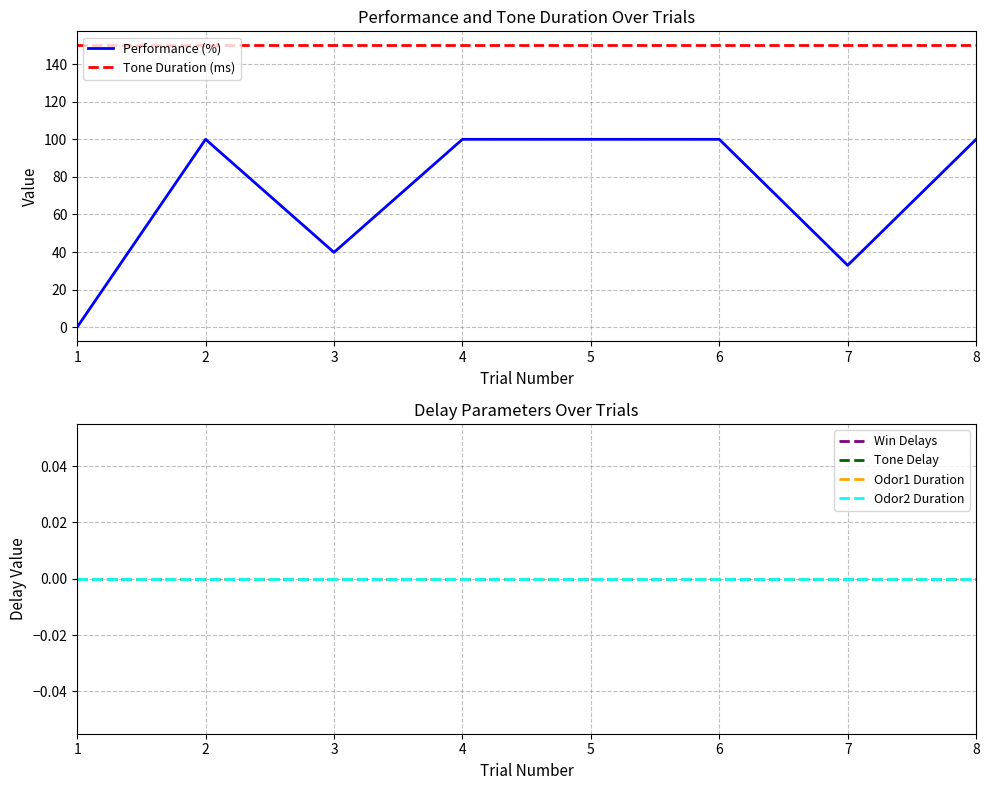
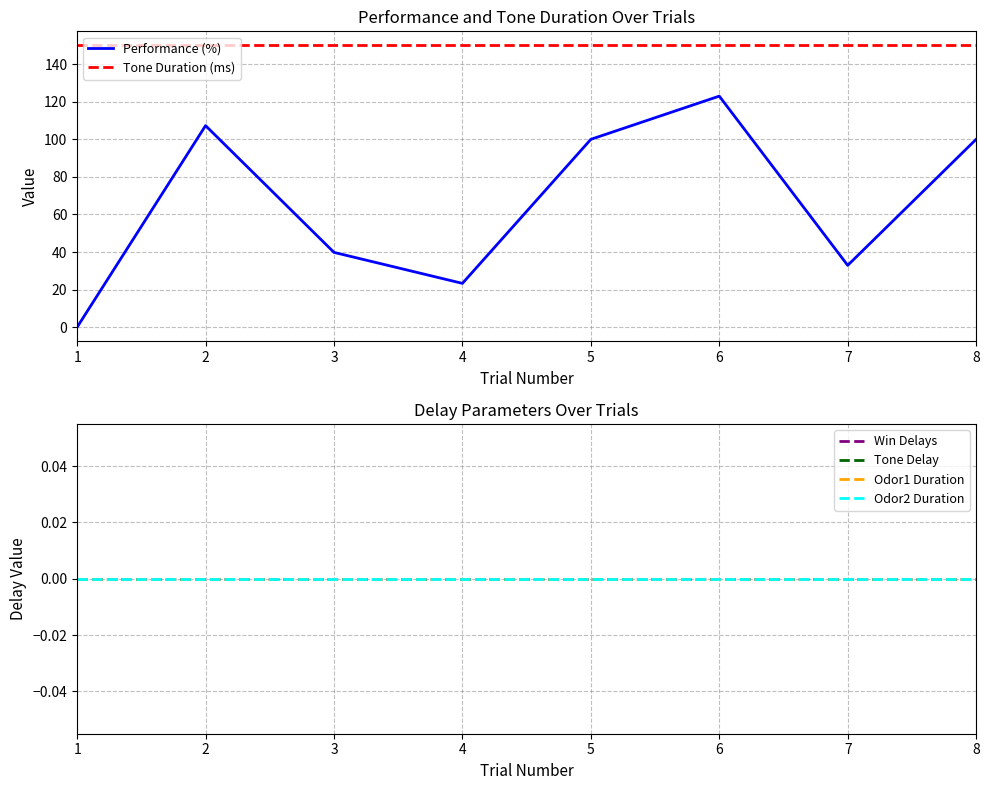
  {
    "Performance and Tone Duration Over Trials": {
      "Performance (%)": {
        "1": 0,
-       "2": 100,
+       "2": 107,
        "3": 40,
-       "4": 100,
+       "4": 23,
        "5": 100,
-       "6": 100,
+       "6": 123,
        "7": 33,
        "8": 100
      },
      "Tone Duration (ms)": {
        "1": 150,
        "3": 150,
        "4": 150,
        "5": 150,
        "6": 150,
        "7": 150,
        "8": 150
      }
    },
    "Delay Parameters Over Trials": {
      "1": 0.000,
      "2": 0.000,
      "3": 0.000,
      "4": 0.000,
      "5": 0.000,
      "6": 0.000,
      "7": 0.000,
      "8": 0.000
    }
  }
